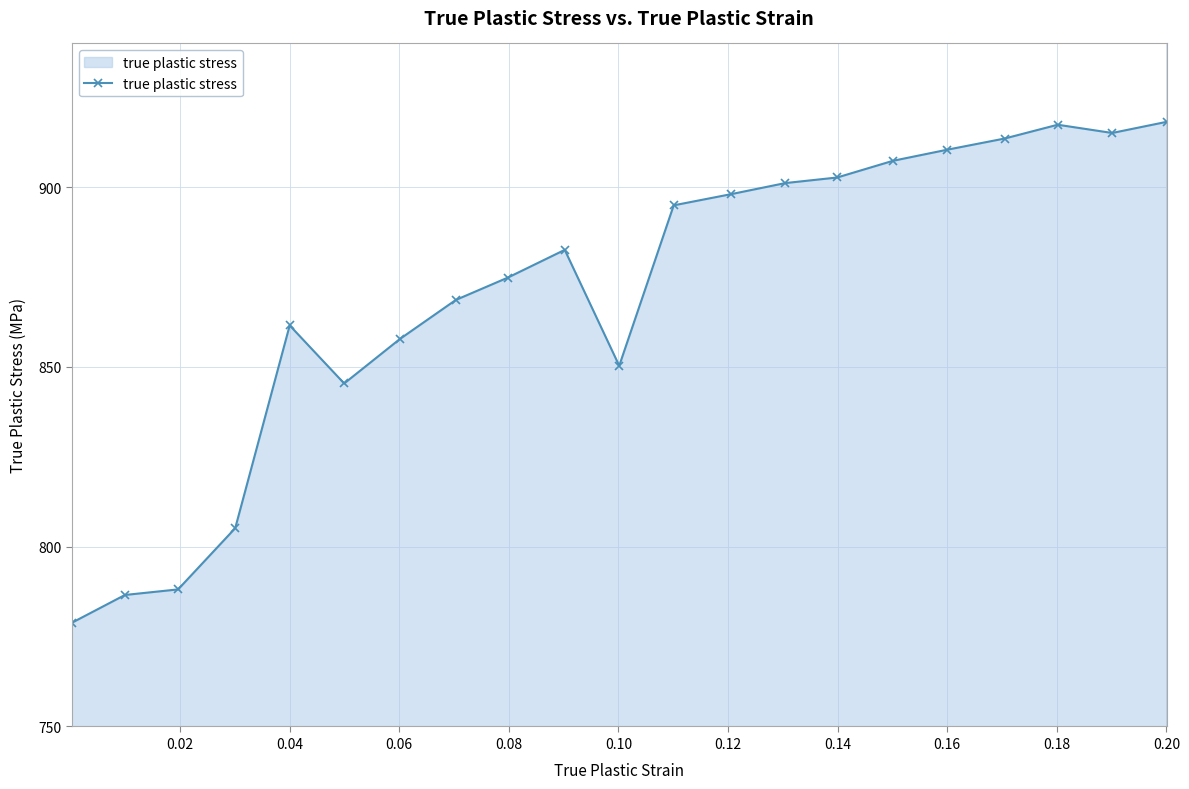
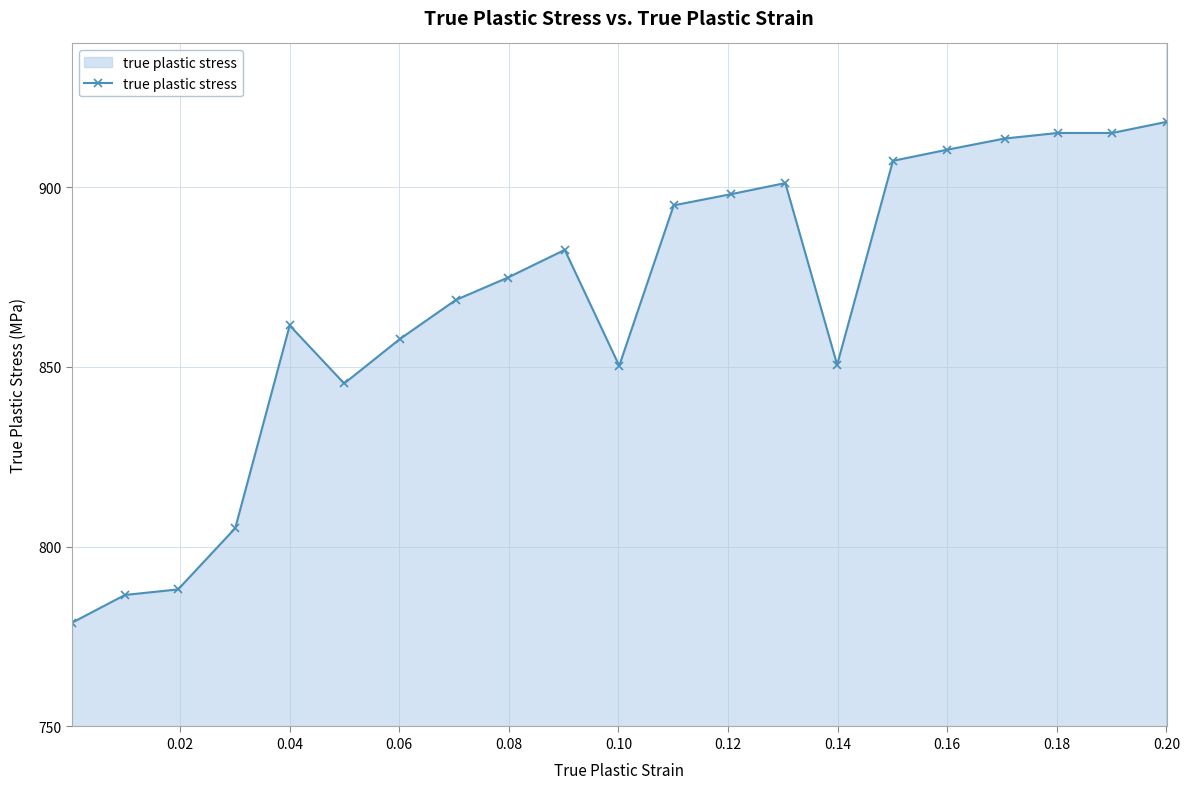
  {
    "0.04": 862,
    "0.06": 858,
    "0.10": 850,
-   "0.14": 903,
+   "0.14": 851,
    "0.16": 910,
-   "0.18": 917,
+   "0.18": 915,
    "0.20": 918
  }
